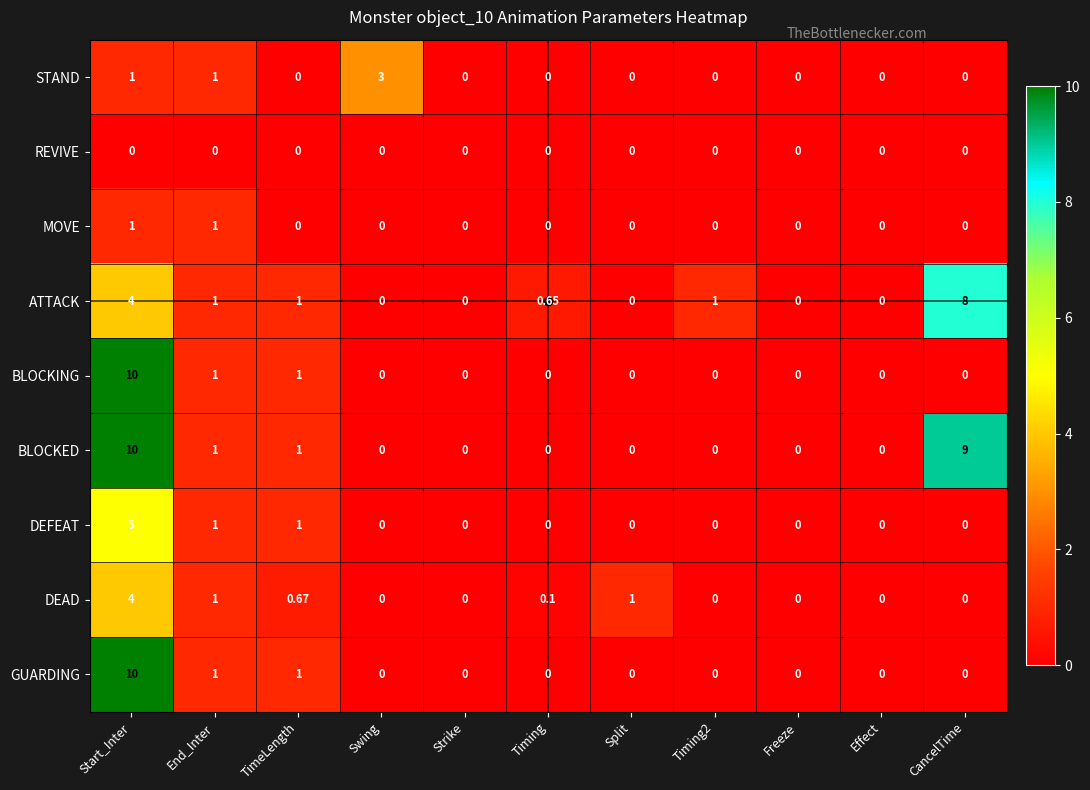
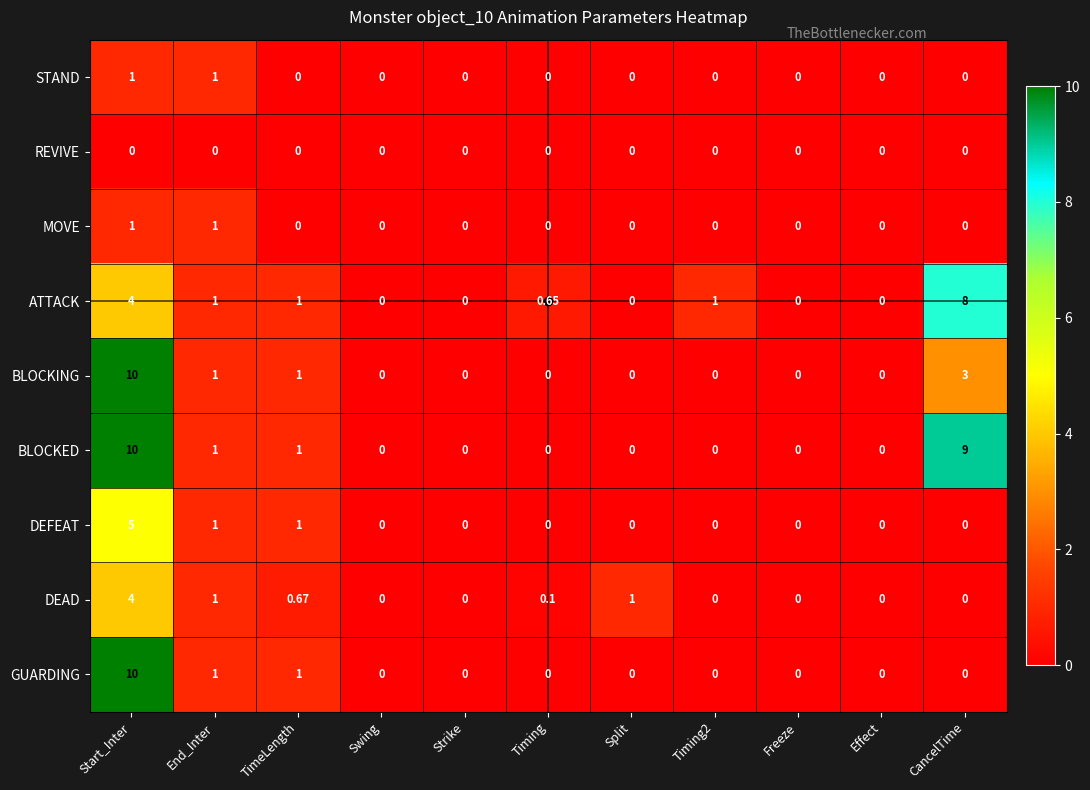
  {
    "STAND": {
      "Start_Inter": 1,
      "End_Inter": 1,
      "TimeLength": 0,
-     "Swing": 3,
+     "Swing": 0,
      "Strike": 0,
      "Timing": 0,
      "Split": 0,
      "Timing2": 0,
      "Freeze": 0,
      "Effect": 0,
      "CancelTime": 0
    },
    "REVIVE": {
      "Start_Inter": 0,
      "End_Inter": 0,
      "TimeLength": 0,
      "Swing": 0,
      "Strike": 0,
      "Timing": 0,
      "Split": 0,
      "Timing2": 0,
      "Freeze": 0,
      "Effect": 0,
      "CancelTime": 0
    },
    "MOVE": {
      "Start_Inter": 1,
      "End_Inter": 1,
      "TimeLength": 0,
      "Swing": 0,
      "Strike": 0,
      "Timing": 0,
      "Split": 0,
      "Timing2": 0,
      "Freeze": 0,
      "Effect": 0,
      "CancelTime": 0
    },
    "ATTACK": {
      "Start_Inter": 4,
      "End_Inter": 1,
      "TimeLength": 1,
      "Swing": 0,
      "Strike": 0,
      "Split": 0,
      "Timing2": 1,
      "Freeze": 0,
      "Effect": 0,
      "CancelTime": 8
    },
    "BLOCKING": {
      "Start_Inter": 10,
      "End_Inter": 1,
      "TimeLength": 1,
      "Swing": 0,
      "Strike": 0,
      "Timing": 0,
      "Split": 0,
      "Timing2": 0,
      "Freeze": 0,
      "Effect": 0,
-     "CancelTime": 0
+     "CancelTime": 3
    },
    "BLOCKED": {
      "Start_Inter": 10,
      "End_Inter": 1,
      "TimeLength": 1,
      "Swing": 0,
      "Strike": 0,
      "Timing": 0,
      "Split": 0,
      "Timing2": 0,
      "Freeze": 0,
      "Effect": 0,
      "CancelTime": 9
    },
    "DEFEAT": {
      "Start_Inter": 5,
      "End_Inter": 1,
      "TimeLength": 1,
      "Swing": 0,
      "Strike": 0,
      "Timing": 0,
      "Split": 0,
      "Timing2": 0,
      "Freeze": 0,
      "Effect": 0,
      "CancelTime": 0
    },
    "DEAD": {
      "Start_Inter": 4,
      "End_Inter": 1,
      "TimeLength": 0.67,
      "Swing": 0,
      "Strike": 0,
      "Timing": 0.1,
      "Split": 1,
      "Timing2": 0,
      "Freeze": 0,
      "Effect": 0,
      "CancelTime": 0
    },
    "GUARDING": {
      "Start_Inter": 10,
      "End_Inter": 1,
      "TimeLength": 1,
      "Swing": 0,
      "Strike": 0,
      "Timing": 0,
      "Split": 0,
      "Timing2": 0,
      "Freeze": 0,
      "Effect": 0,
      "CancelTime": 0
    }
  }
